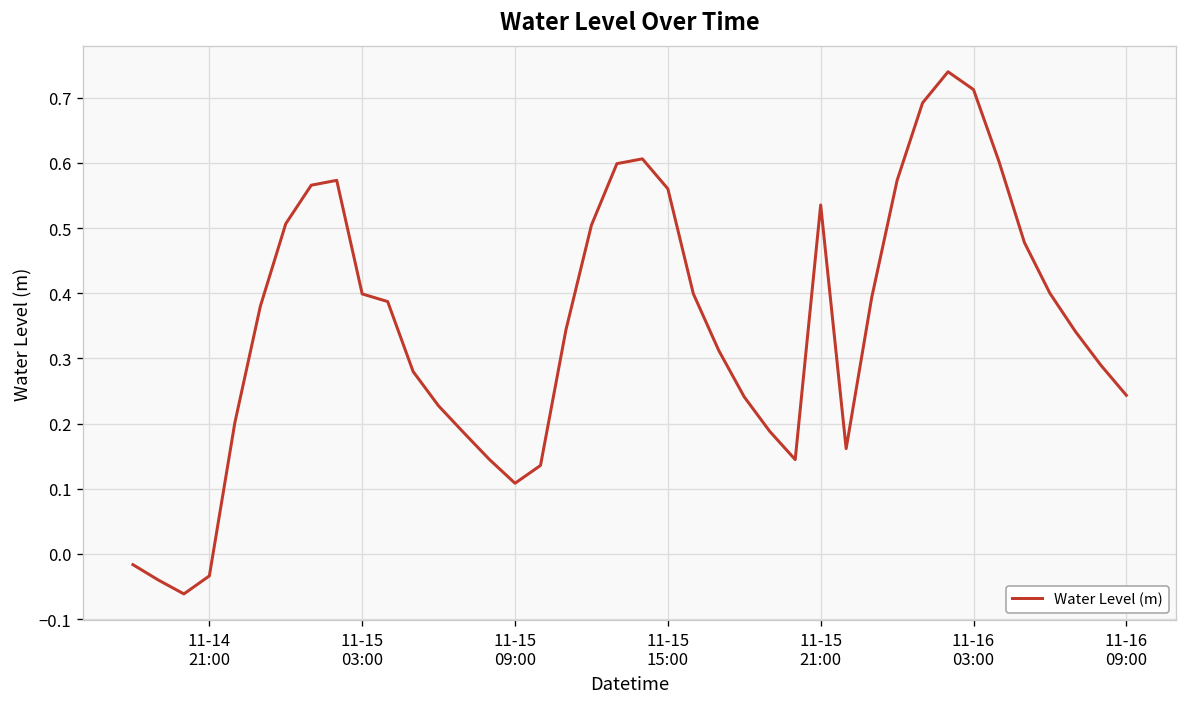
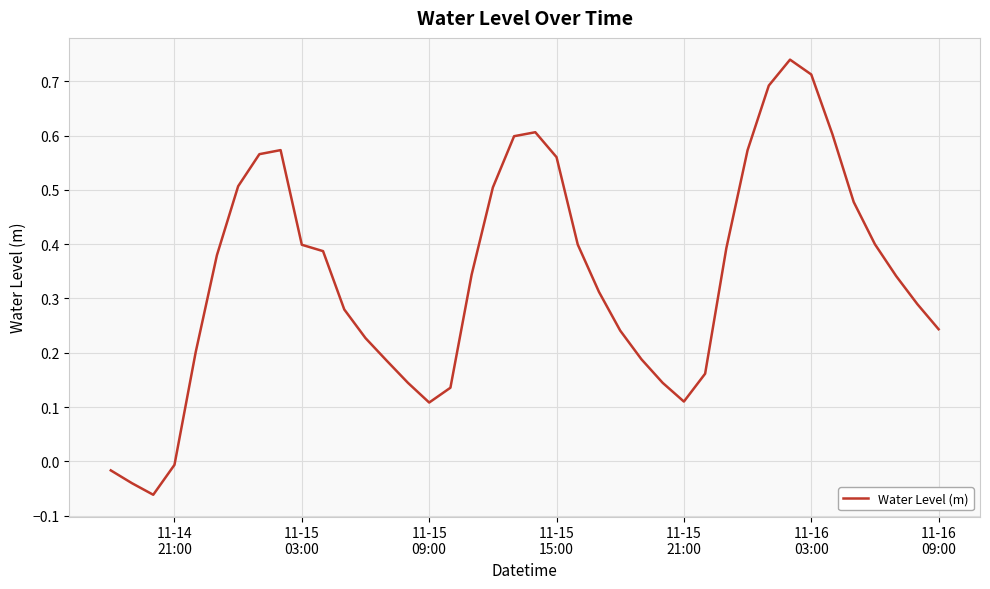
  {
-   "11-14 21:00": -0.03,
+   "11-14 21:00": -0.01,
    "11-15 03:00": 0.40,
    "11-15 09:00": 0.11,
    "11-15 15:00": 0.56,
-   "11-15 21:00": 0.54,
+   "11-15 21:00": 0.11,
    "11-16 03:00": 0.71,
    "11-16 09:00": 0.24
  }
